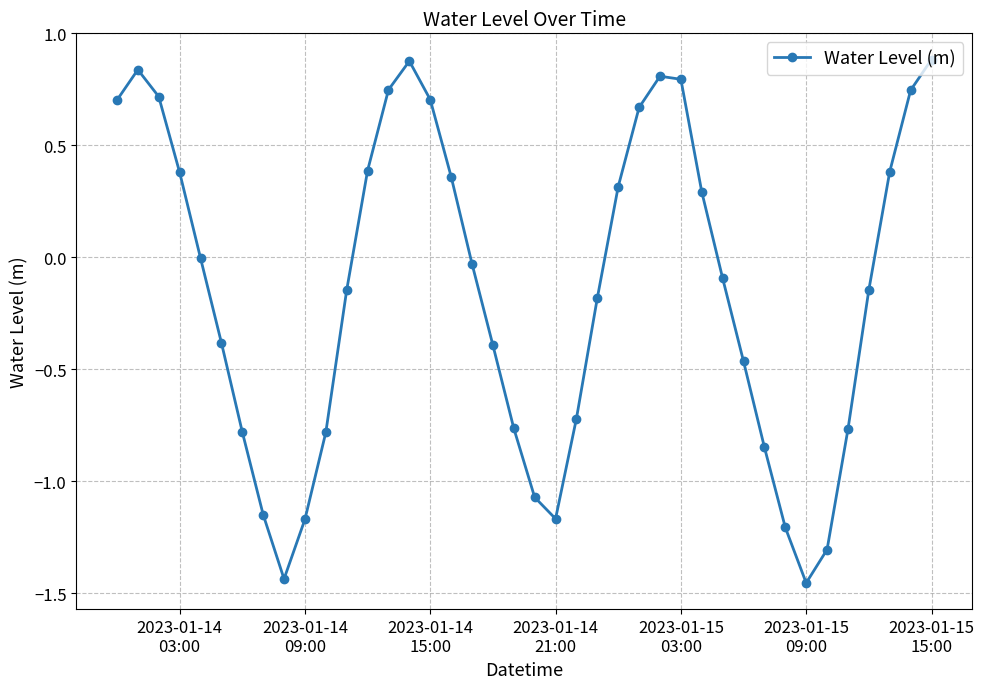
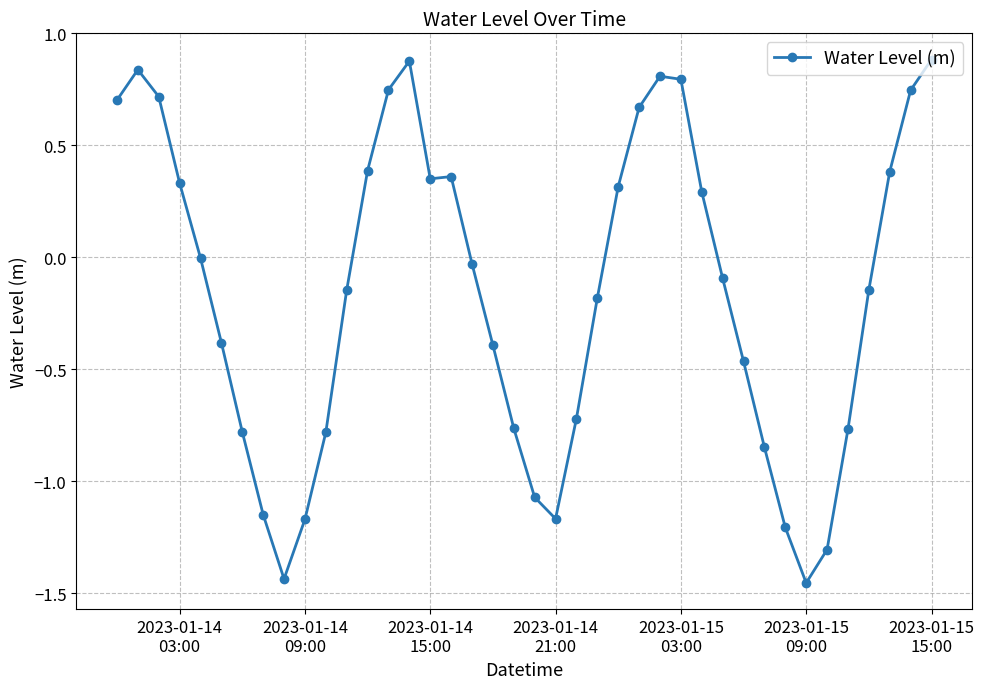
  {
-   "2023-01-14 03:00": 0.38,
+   "2023-01-14 03:00": 0.33,
    "2023-01-14 09:00": -1.17,
-   "2023-01-14 15:00": 0.70,
+   "2023-01-14 15:00": 0.35,
    "2023-01-14 21:00": -1.17,
    "2023-01-15 03:00": 0.79,
    "2023-01-15 09:00": -1.45
  }
